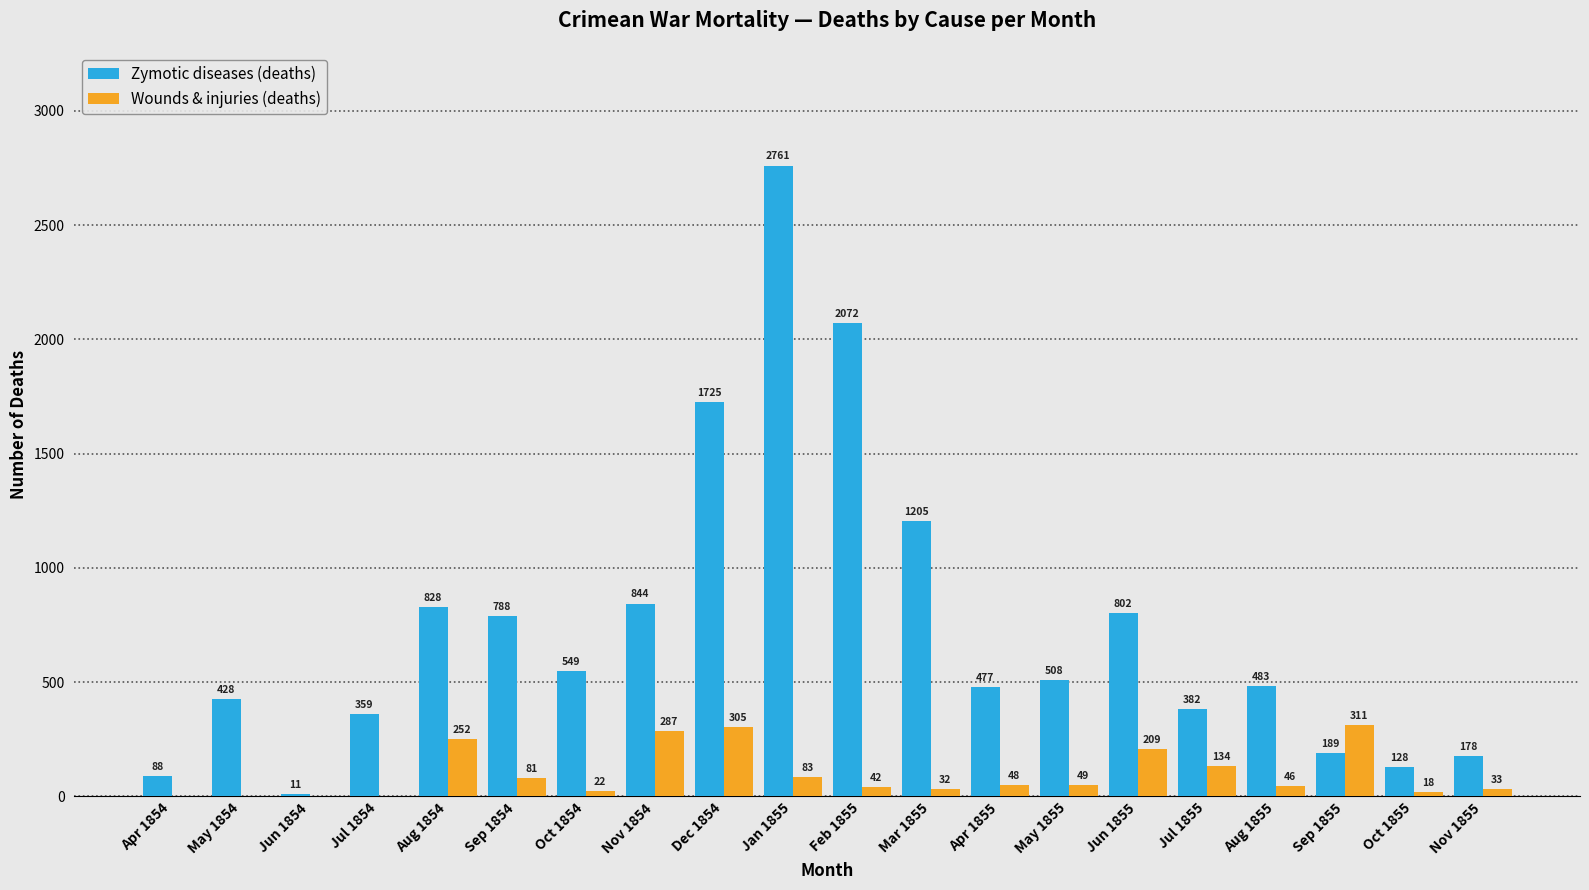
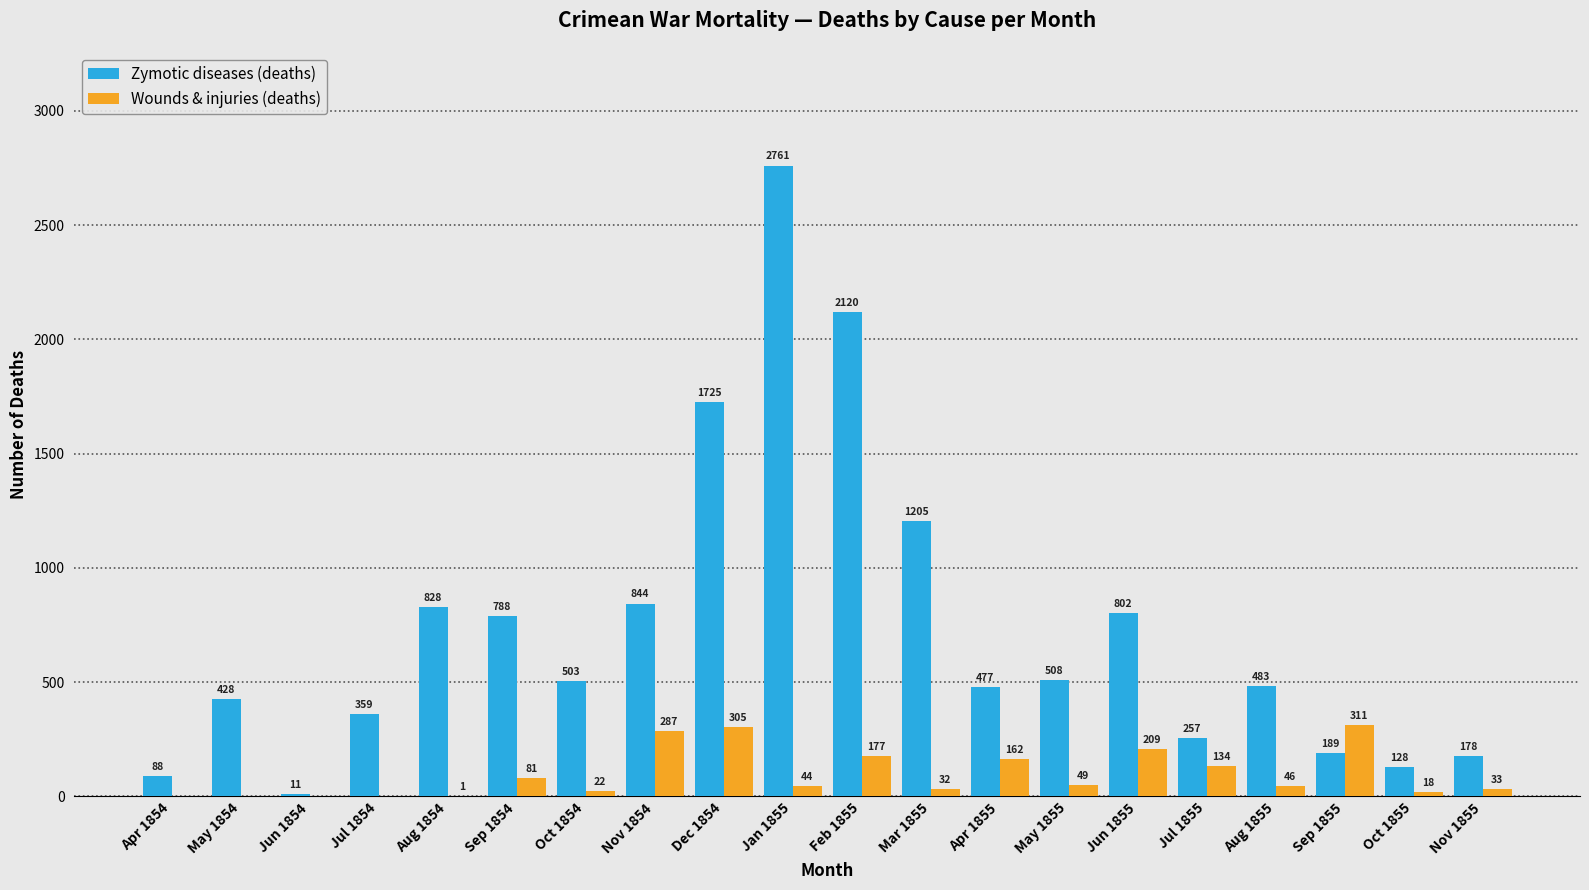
  {
    "Zymotic diseases (deaths)": {
      "Apr 1854": 88,
      "May 1854": 428,
      "Jun 1854": 11,
      "Jul 1854": 359,
      "Aug 1854": 828,
      "Sep 1854": 788,
-     "Oct 1854": 549,
+     "Oct 1854": 503,
      "Nov 1854": 844,
      "Dec 1854": 1725,
      "Jan 1855": 2761,
-     "Feb 1855": 2072,
+     "Feb 1855": 2120,
      "Mar 1855": 1205,
      "Apr 1855": 477,
      "May 1855": 508,
      "Jun 1855": 802,
-     "Jul 1855": 382,
+     "Jul 1855": 257,
      "Aug 1855": 483,
      "Sep 1855": 189,
      "Oct 1855": 128,
      "Nov 1855": 178
    },
    "Wounds & injuries (deaths)": {
-     "Aug 1854": 252,
+     "Aug 1854": 1,
      "Sep 1854": 81,
      "Oct 1854": 22,
      "Nov 1854": 287,
      "Dec 1854": 305,
-     "Jan 1855": 83,
-     "Feb 1855": 42,
+     "Jan 1855": 44,
+     "Feb 1855": 177,
      "Mar 1855": 32,
-     "Apr 1855": 48,
+     "Apr 1855": 162,
      "May 1855": 49,
      "Jun 1855": 209,
      "Jul 1855": 134,
      "Aug 1855": 46,
      "Sep 1855": 311,
      "Oct 1855": 18,
      "Nov 1855": 33
    }
  }
